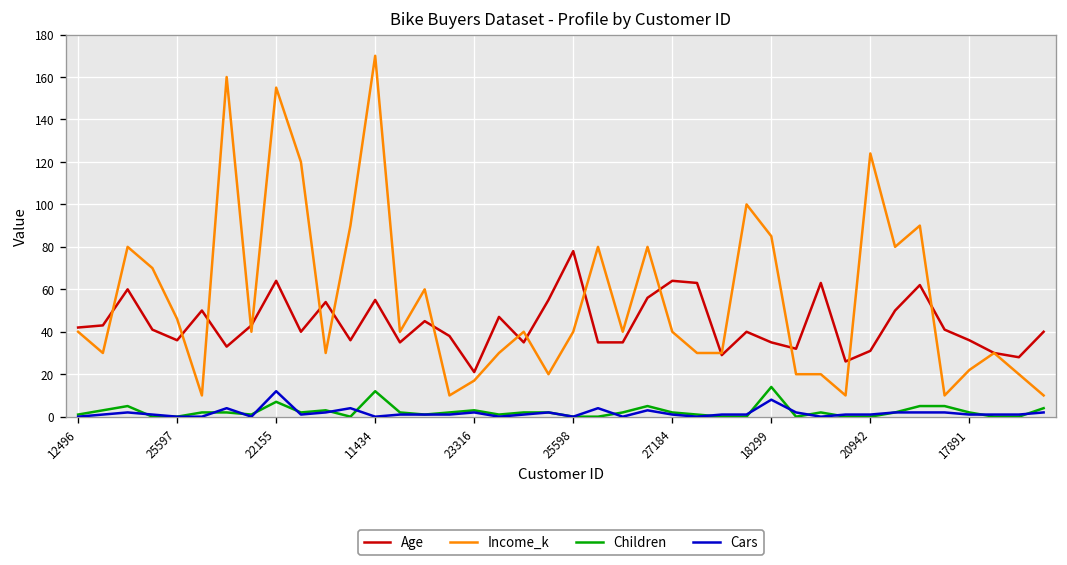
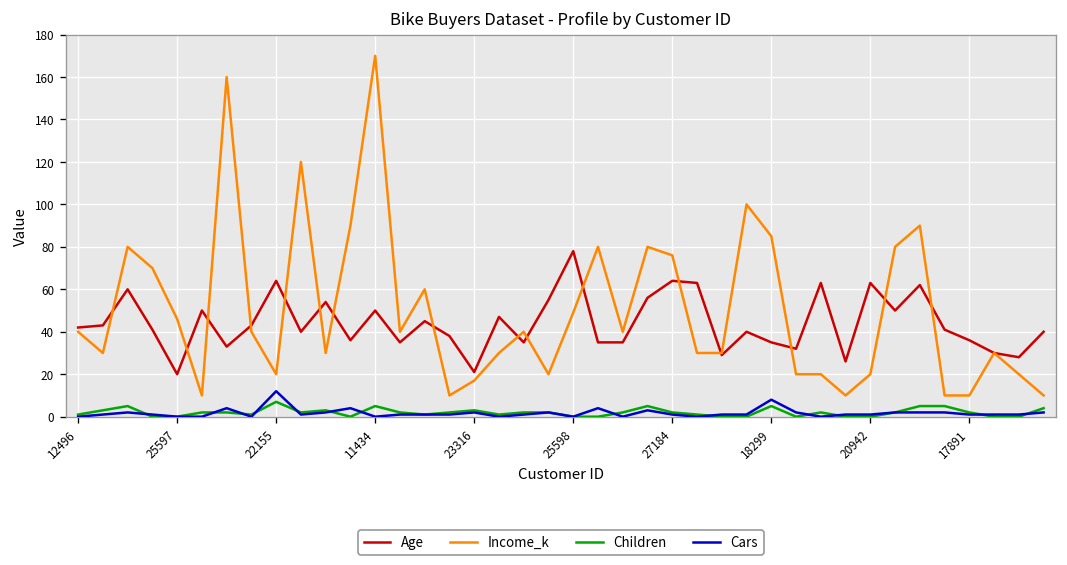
  {
    "Age": {
      "12496": 42,
-     "25597": 36,
+     "25597": 20,
      "22155": 64,
-     "11434": 55,
+     "11434": 50,
      "23316": 21,
      "25598": 78,
      "27184": 64,
      "18299": 35,
-     "20942": 31,
+     "20942": 63,
      "17891": 36
    },
    "Income_k": {
      "12496": 40,
      "25597": 46,
-     "22155": 155,
+     "22155": 20,
      "11434": 170,
      "23316": 17,
-     "25598": 40,
-     "27184": 40,
+     "25598": 49,
+     "27184": 76,
      "18299": 85,
-     "20942": 124,
-     "17891": 22
+     "20942": 20,
+     "17891": 10
    },
    "Children": {
      "22155": 7,
-     "11434": 12,
-     "18299": 14
+     "11434": 5,
+     "18299": 5
    },
    "Cars": {
      "22155": 12,
      "11434": 0,
      "18299": 8
    }
  }
